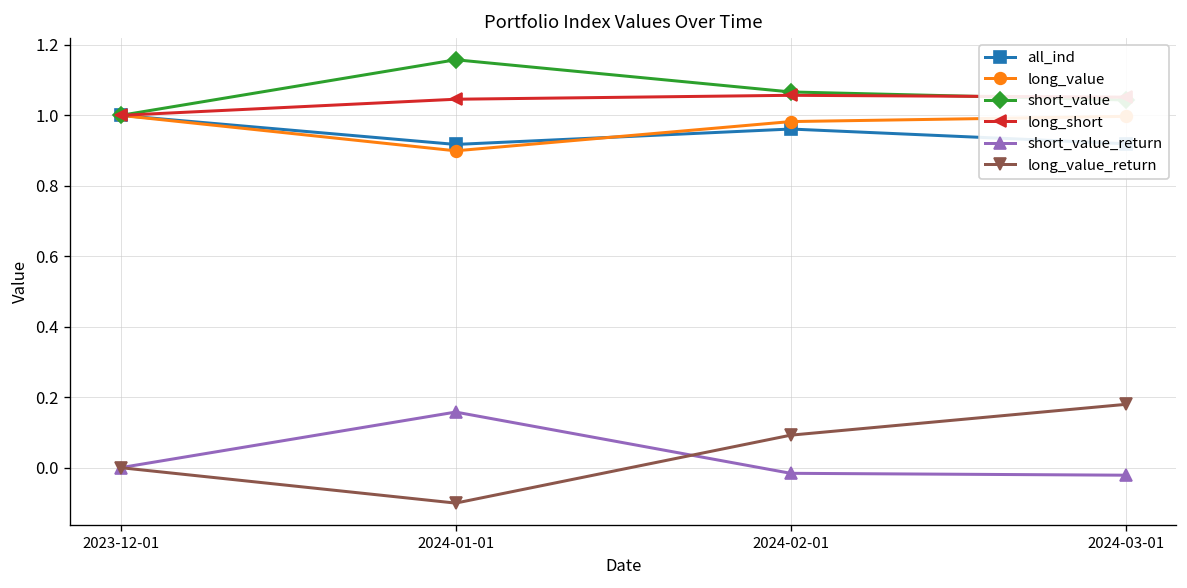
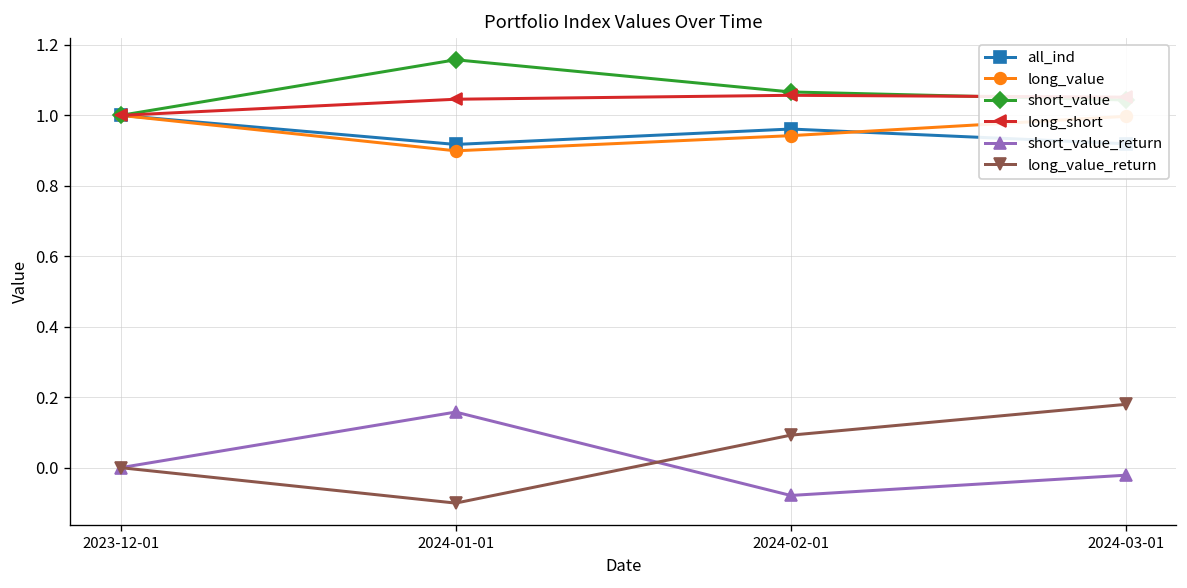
  {
    "all_ind": {
      "2024-01-01": 0.92,
      "2024-02-01": 0.96
    },
    "long_value": {
      "2024-01-01": 0.90,
-     "2024-02-01": 0.98
+     "2024-02-01": 0.94
    },
    "short_value": {
      "2024-01-01": 1.16,
      "2024-02-01": 1.07
    },
    "long_short": {
      "2024-01-01": 1.05,
      "2024-02-01": 1.06
    },
    "short_value_return": {
      "2024-01-01": 0.16,
-     "2024-02-01": -0.02,
+     "2024-02-01": -0.08,
      "2024-03-01": -0.02
    },
    "long_value_return": {
      "2024-01-01": -0.10,
      "2024-02-01": 0.09,
      "2024-03-01": 0.18
    }
  }
